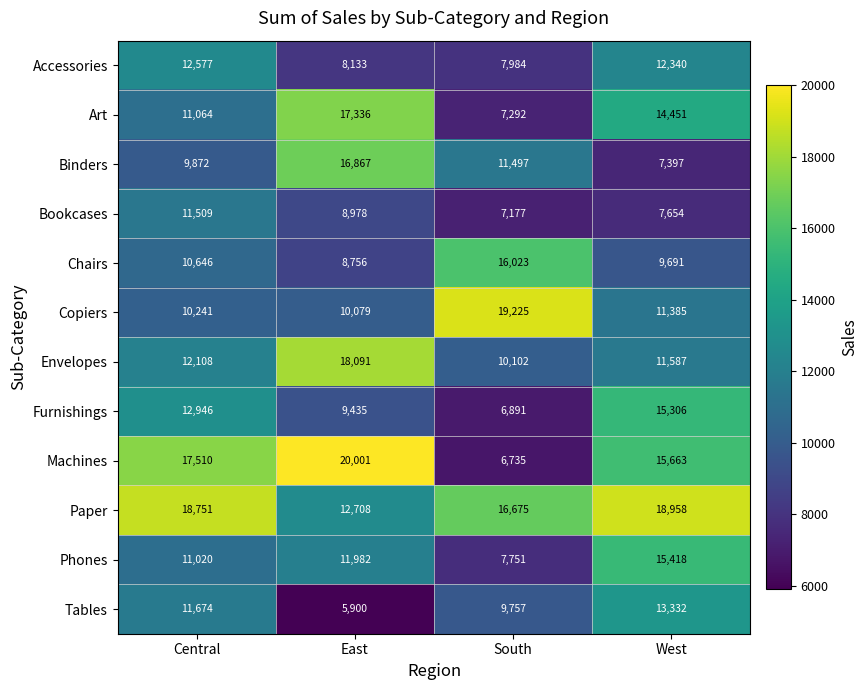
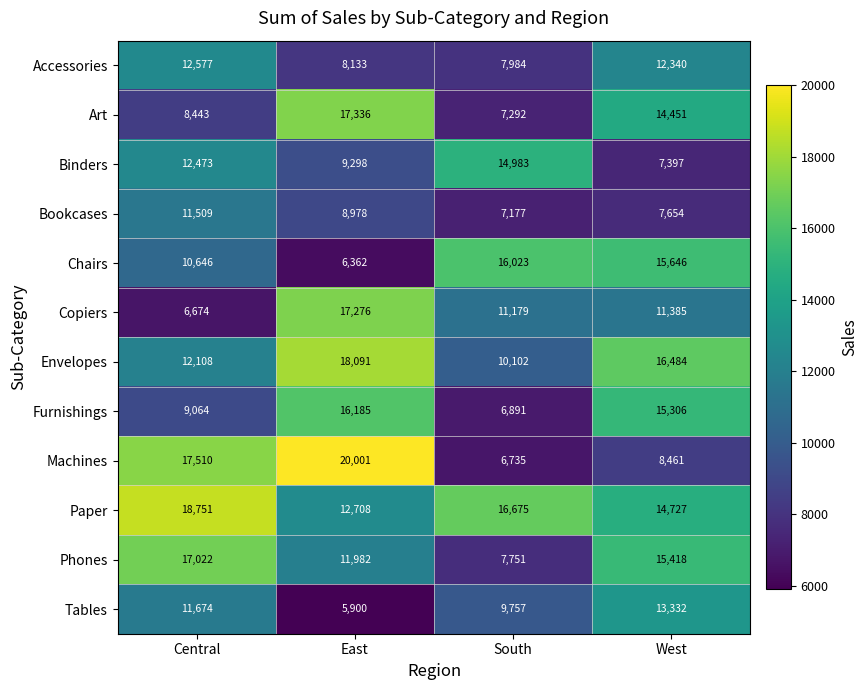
  {
    "Accessories": {
      "Central": "12,577",
      "East": "8,133",
      "South": "7,984",
      "West": "12,340"
    },
    "Art": {
-     "Central": "11,064",
+     "Central": "8,443",
      "East": "17,336",
      "South": "7,292",
      "West": "14,451"
    },
    "Binders": {
-     "Central": "9,872",
-     "East": "16,867",
-     "South": "11,497",
+     "Central": "12,473",
+     "East": "9,298",
+     "South": "14,983",
      "West": "7,397"
    },
    "Bookcases": {
      "Central": "11,509",
      "East": "8,978",
      "South": "7,177",
      "West": "7,654"
    },
    "Chairs": {
      "Central": "10,646",
-     "East": "8,756",
+     "East": "6,362",
      "South": "16,023",
-     "West": "9,691"
+     "West": "15,646"
    },
    "Copiers": {
-     "Central": "10,241",
-     "East": "10,079",
-     "South": "19,225",
+     "Central": "6,674",
+     "East": "17,276",
+     "South": "11,179",
      "West": "11,385"
    },
    "Envelopes": {
      "Central": "12,108",
      "East": "18,091",
      "South": "10,102",
-     "West": "11,587"
+     "West": "16,484"
    },
    "Furnishings": {
-     "Central": "12,946",
-     "East": "9,435",
+     "Central": "9,064",
+     "East": "16,185",
      "South": "6,891",
      "West": "15,306"
    },
    "Machines": {
      "Central": "17,510",
      "East": "20,001",
      "South": "6,735",
-     "West": "15,663"
+     "West": "8,461"
    },
    "Paper": {
      "Central": "18,751",
      "East": "12,708",
      "South": "16,675",
-     "West": "18,958"
+     "West": "14,727"
    },
    "Phones": {
-     "Central": "11,020",
+     "Central": "17,022",
      "East": "11,982",
      "South": "7,751",
      "West": "15,418"
    },
    "Tables": {
      "Central": "11,674",
      "East": "5,900",
      "South": "9,757",
      "West": "13,332"
    }
  }
